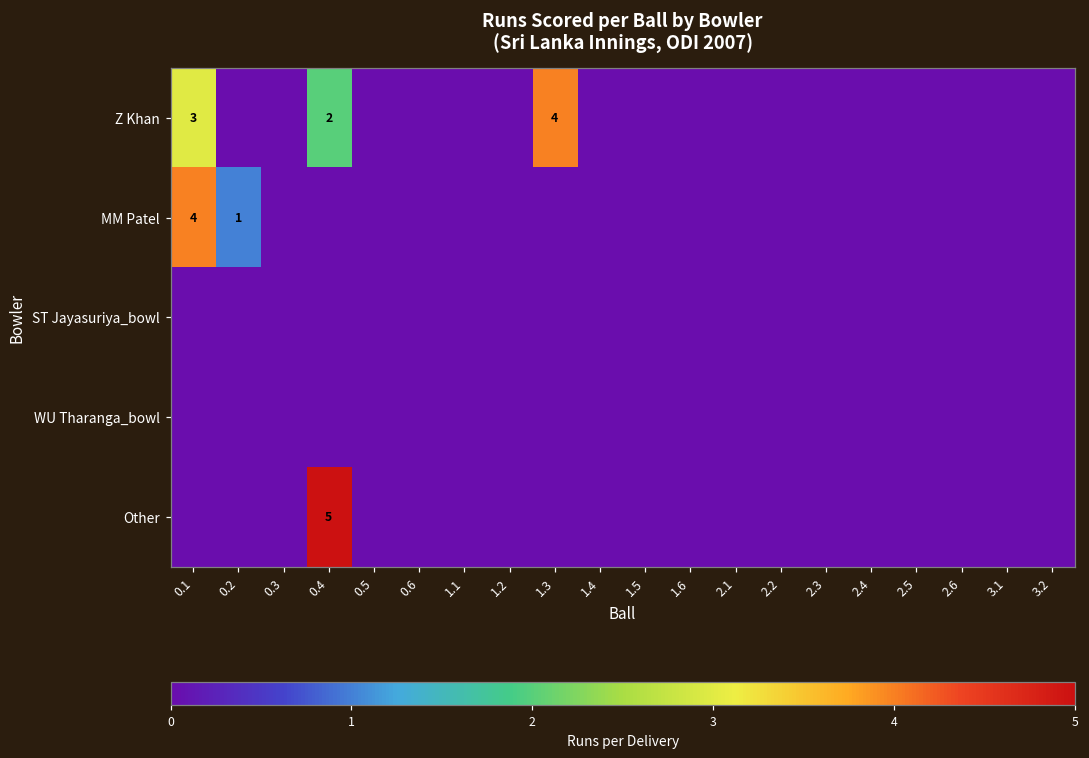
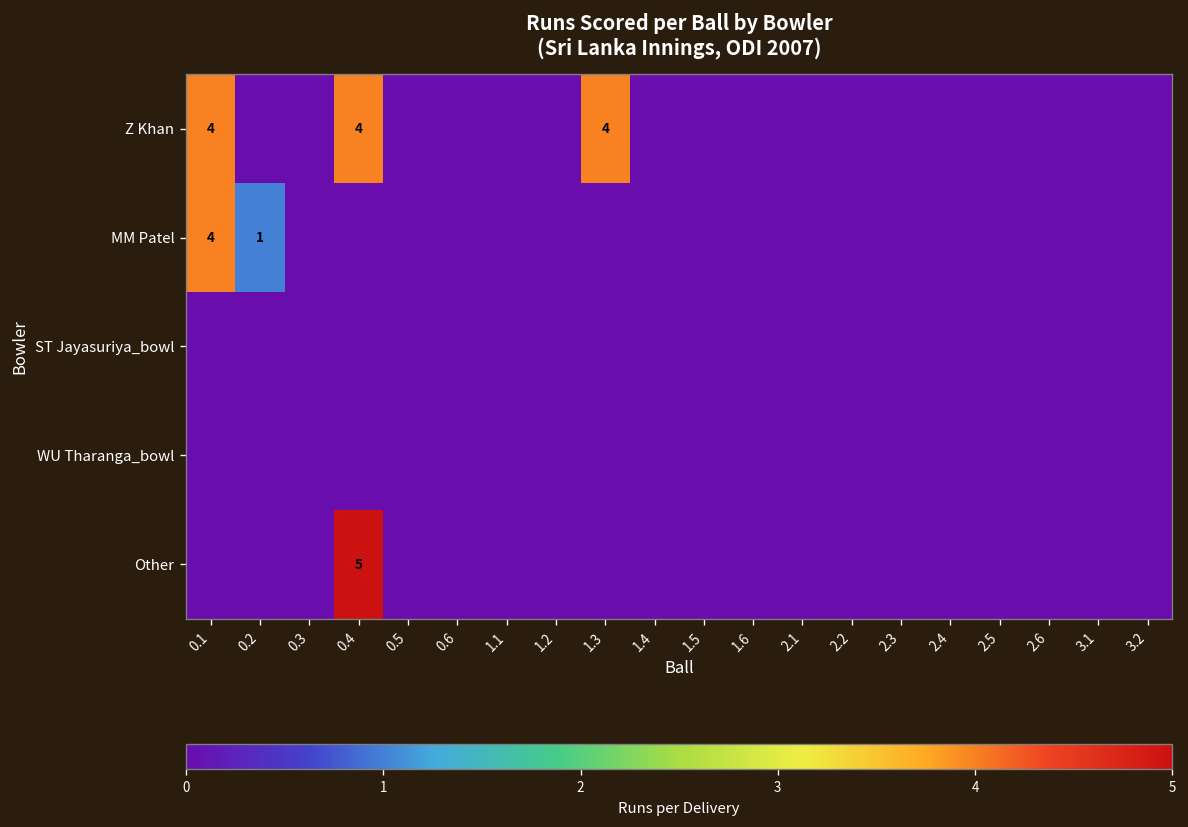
  {
    "Z Khan": {
-     "0.1": 3,
-     "0.4": 2,
+     "0.1": 4,
+     "0.4": 4,
      "1.3": 4
    },
    "MM Patel": {
      "0.1": 4,
      "0.2": 1
    },
    "Other": {
      "0.4": 5
    }
  }
